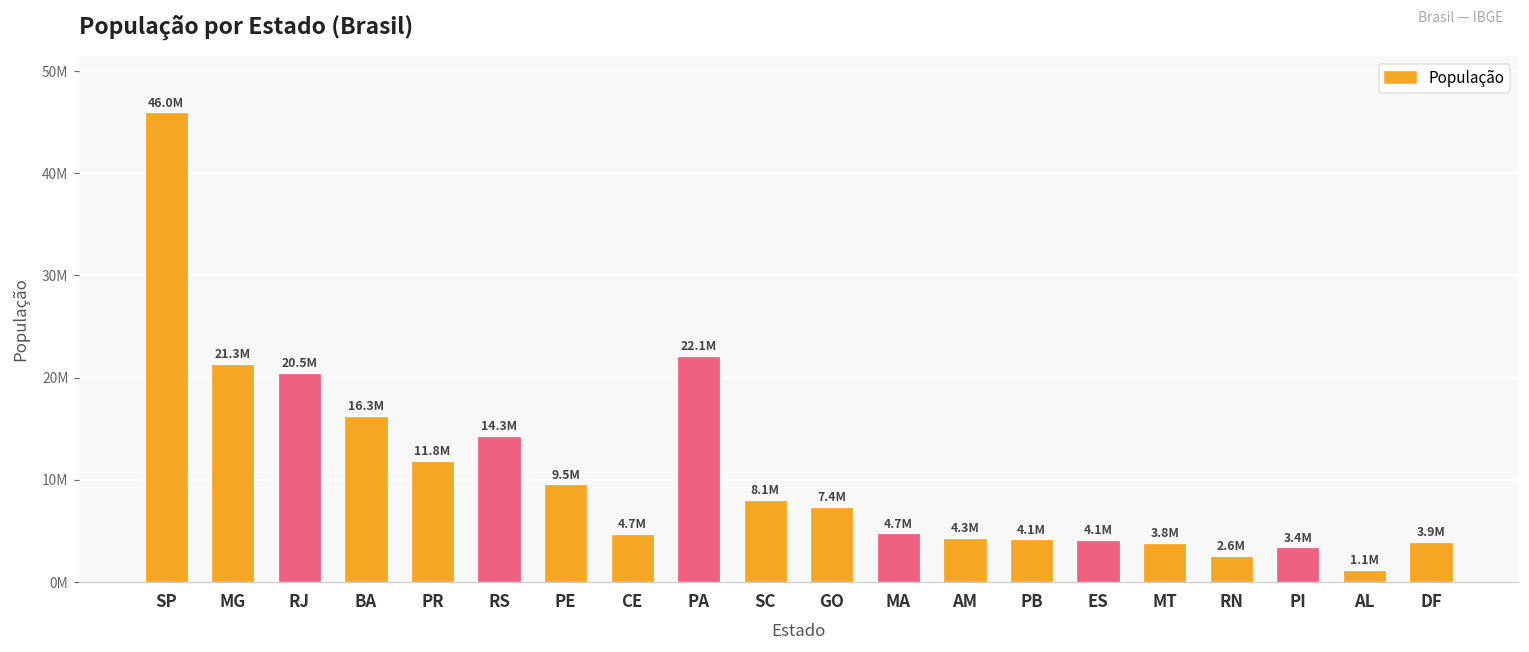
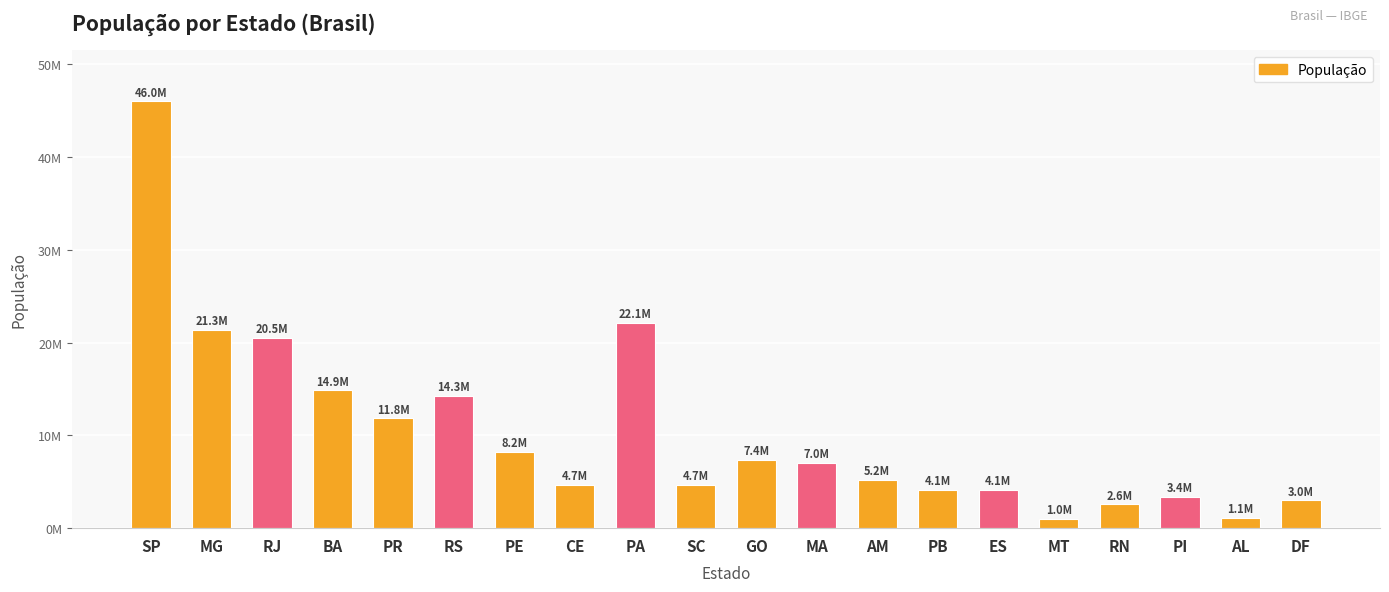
  {
    "SP": "46.0M",
    "MG": "21.3M",
    "RJ": "20.5M",
-   "BA": "16.3M",
+   "BA": "14.9M",
    "PR": "11.8M",
    "RS": "14.3M",
-   "PE": "9.5M",
+   "PE": "8.2M",
    "CE": "4.7M",
    "PA": "22.1M",
-   "SC": "8.1M",
+   "SC": "4.7M",
    "GO": "7.4M",
-   "MA": "4.7M",
-   "AM": "4.3M",
+   "MA": "7.0M",
+   "AM": "5.2M",
    "PB": "4.1M",
    "ES": "4.1M",
-   "MT": "3.8M",
+   "MT": "1.0M",
    "RN": "2.6M",
    "PI": "3.4M",
    "AL": "1.1M",
-   "DF": "3.9M"
+   "DF": "3.0M"
  }
